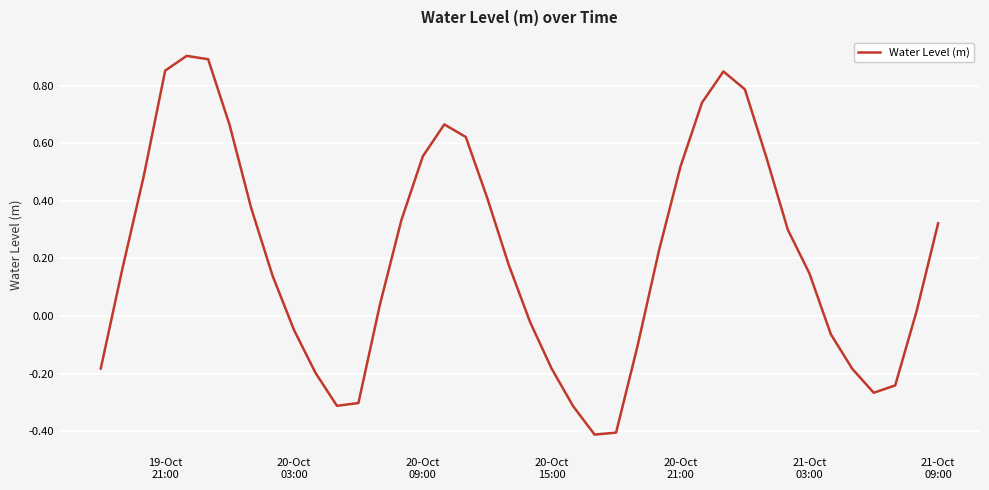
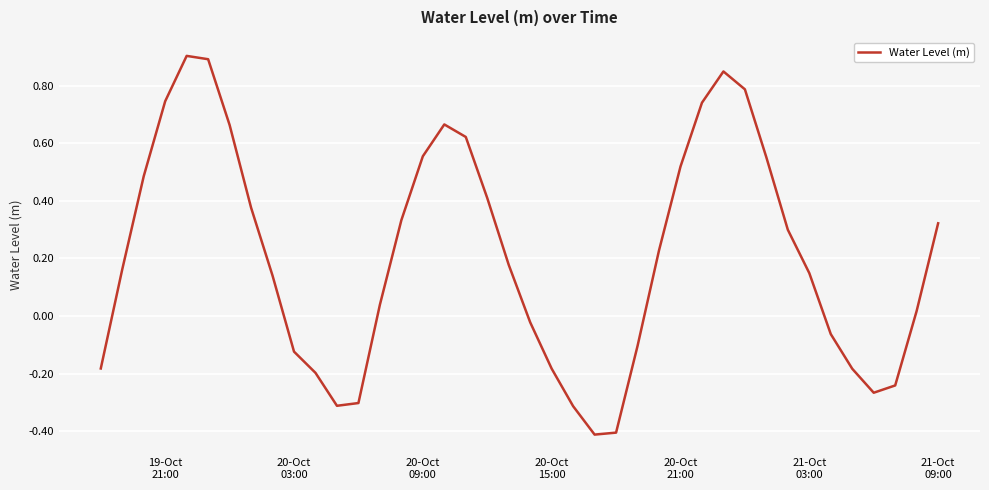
  {
-   "19-Oct 21:00": 0.85,
-   "20-Oct 03:00": -0.05,
+   "19-Oct 21:00": 0.75,
+   "20-Oct 03:00": -0.12,
    "20-Oct 09:00": 0.56,
    "20-Oct 15:00": -0.18,
    "20-Oct 21:00": 0.52,
    "21-Oct 03:00": 0.15,
    "21-Oct 09:00": 0.32
  }
